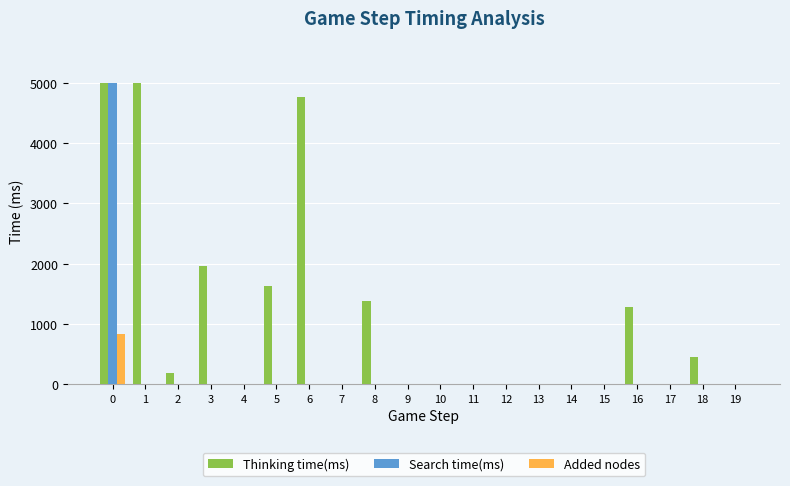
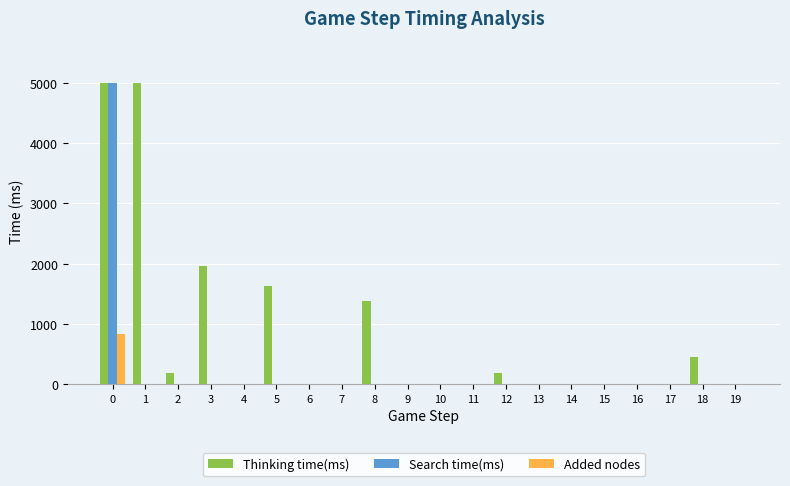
  {
    "Thinking time(ms)": {
      "0": 5000,
      "1": 5000,
      "2": 200,
      "3": 2000,
      "4": 0,
      "5": 1600,
-     "6": 4800,
+     "6": 0,
      "7": 0,
      "8": 1400,
      "9": 0,
      "10": 0,
      "11": 0,
-     "12": 0,
+     "12": 200,
      "13": 0,
      "14": 0,
      "15": 0,
-     "16": 1300,
+     "16": 0,
      "17": 0,
      "18": 500,
      "19": 0
    },
    "Search time(ms)": {
      "0": 5000,
      "1": 0,
      "2": 0,
      "3": 0,
      "4": 0,
      "5": 0,
      "6": 0,
      "7": 0,
      "8": 0,
      "9": 0,
      "10": 0,
      "11": 0,
      "12": 0,
      "13": 0,
      "14": 0,
      "15": 0,
      "16": 0,
      "17": 0,
      "18": 0,
      "19": 0
    },
    "Added nodes": {
      "0": 800,
      "1": 0,
      "2": 0,
      "3": 0,
      "4": 0,
      "5": 0,
      "6": 0,
      "7": 0,
      "8": 0,
      "9": 0,
      "10": 0,
      "11": 0,
      "12": 0,
      "13": 0,
      "14": 0,
      "15": 0,
      "16": 0,
      "17": 0,
      "18": 0,
      "19": 0
    }
  }
